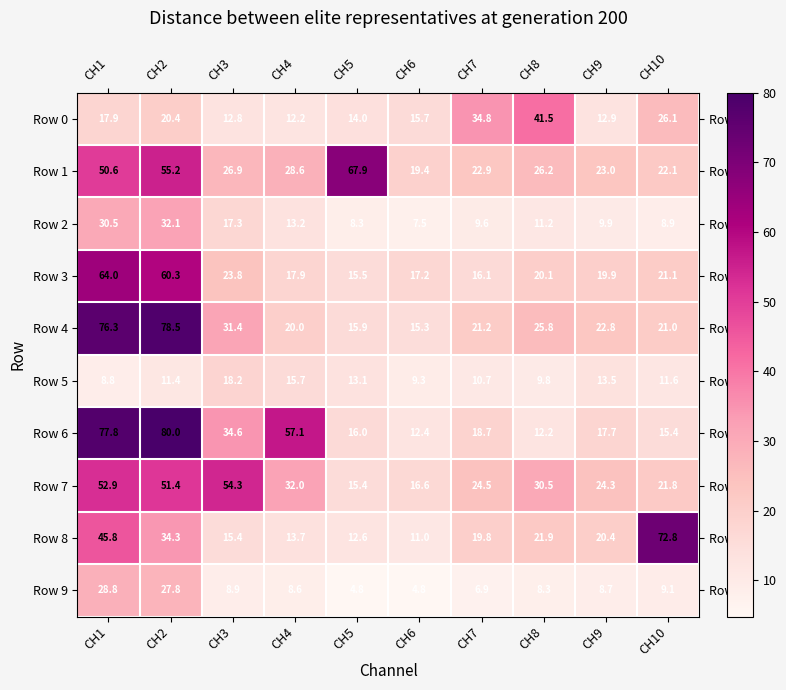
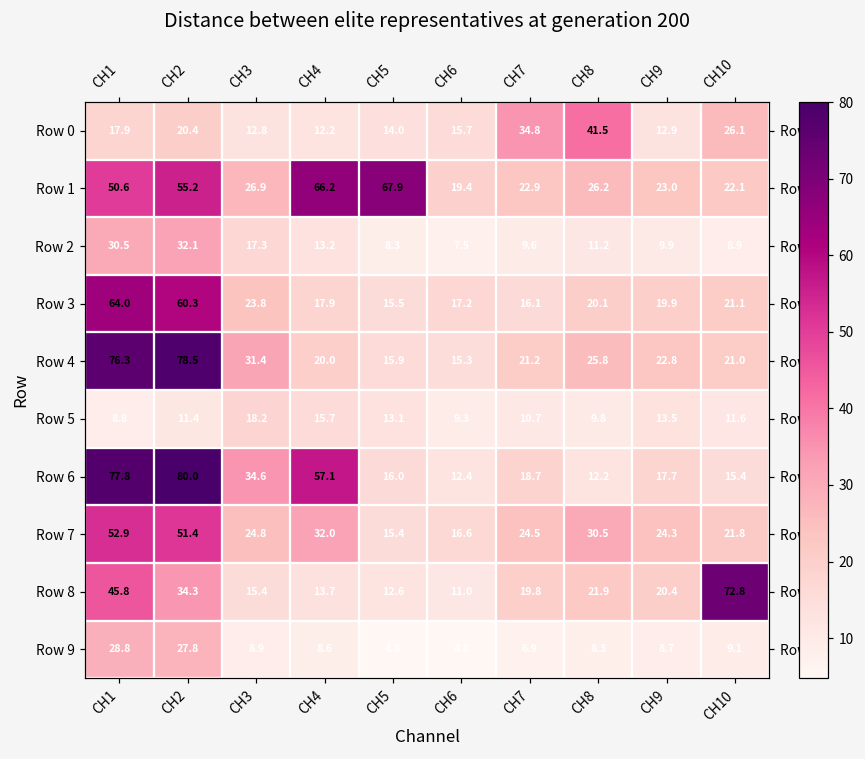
  {
    "Row 0": {
      "CH2": 20.4,
      "CH7": 34.8,
      "CH8": 41.5,
      "CH10": 26.1
    },
    "Row 1": {
      "CH1": 50.6,
      "CH2": 55.2,
      "CH3": 26.9,
-     "CH4": 28.6,
+     "CH4": 66.2,
      "CH5": 67.9,
      "CH6": 19.4,
      "CH7": 22.9,
      "CH8": 26.2,
      "CH9": 23.0,
      "CH10": 22.1
    },
    "Row 2": {
      "CH1": 30.5,
      "CH2": 32.1
    },
    "Row 3": {
      "CH1": 64.0,
      "CH2": 60.3,
      "CH3": 23.8,
      "CH8": 20.1,
      "CH9": 19.9,
      "CH10": 21.1
    },
    "Row 4": {
      "CH1": 76.3,
      "CH2": 78.5,
      "CH3": 31.4,
      "CH4": 20.0,
      "CH7": 21.2,
      "CH8": 25.8,
      "CH9": 22.8,
      "CH10": 21.0
    },
    "Row 6": {
      "CH1": 77.8,
      "CH2": 80.0,
      "CH3": 34.6,
      "CH4": 57.1,
      "CH7": 18.7
    },
    "Row 7": {
      "CH1": 52.9,
      "CH2": 51.4,
-     "CH3": 54.3,
+     "CH3": 24.8,
      "CH4": 32.0,
      "CH7": 24.5,
      "CH8": 30.5,
      "CH9": 24.3,
      "CH10": 21.8
    },
    "Row 8": {
      "CH1": 45.8,
      "CH2": 34.3,
      "CH7": 19.8,
      "CH8": 21.9,
      "CH9": 20.4,
      "CH10": 72.8
    },
    "Row 9": {
      "CH1": 28.8,
      "CH2": 27.8
    }
  }
